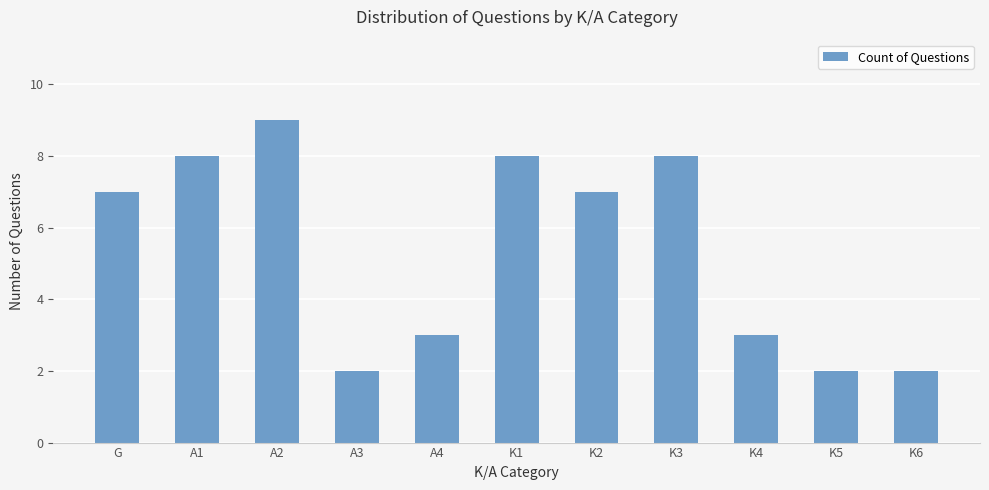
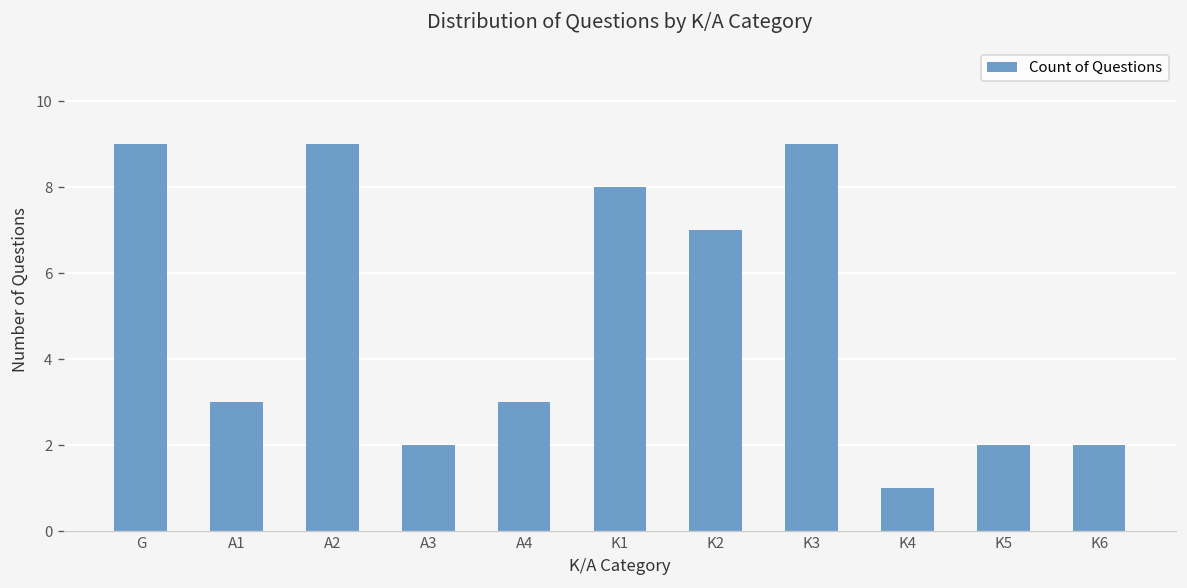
  {
-   "G": 7,
-   "A1": 8,
+   "G": 9,
+   "A1": 3,
    "A2": 9,
    "A3": 2,
    "A4": 3,
    "K1": 8,
    "K2": 7,
-   "K3": 8,
-   "K4": 3,
+   "K3": 9,
+   "K4": 1,
    "K5": 2,
    "K6": 2
  }
